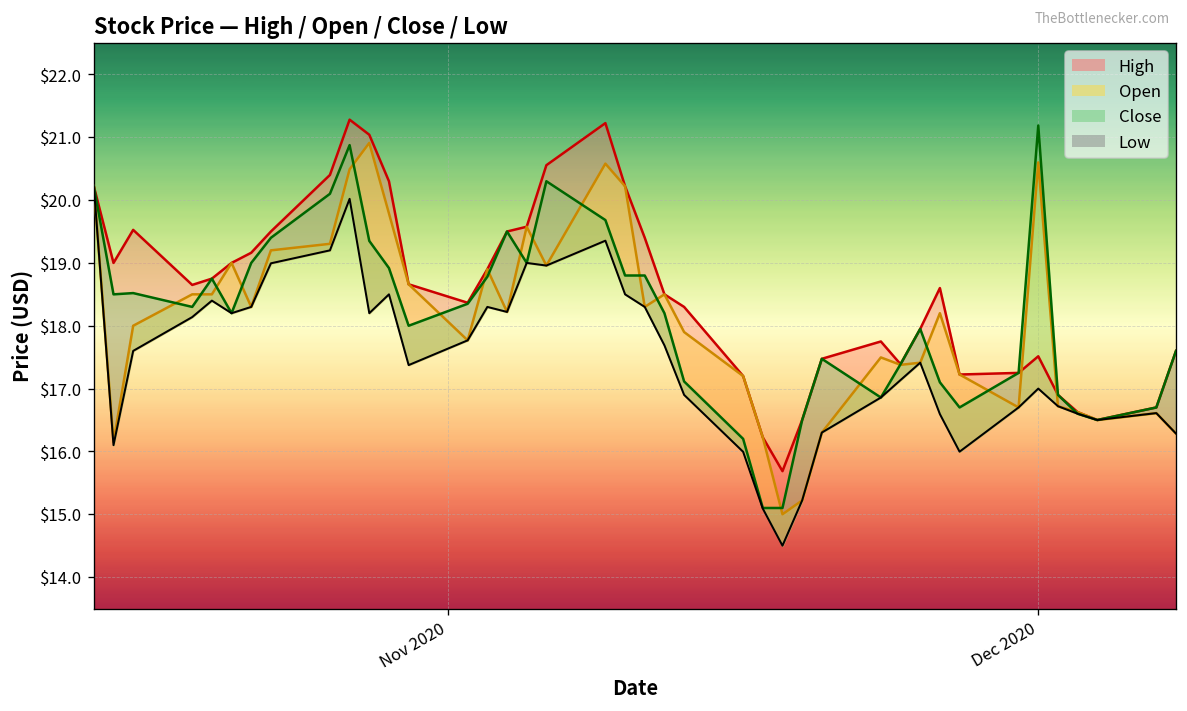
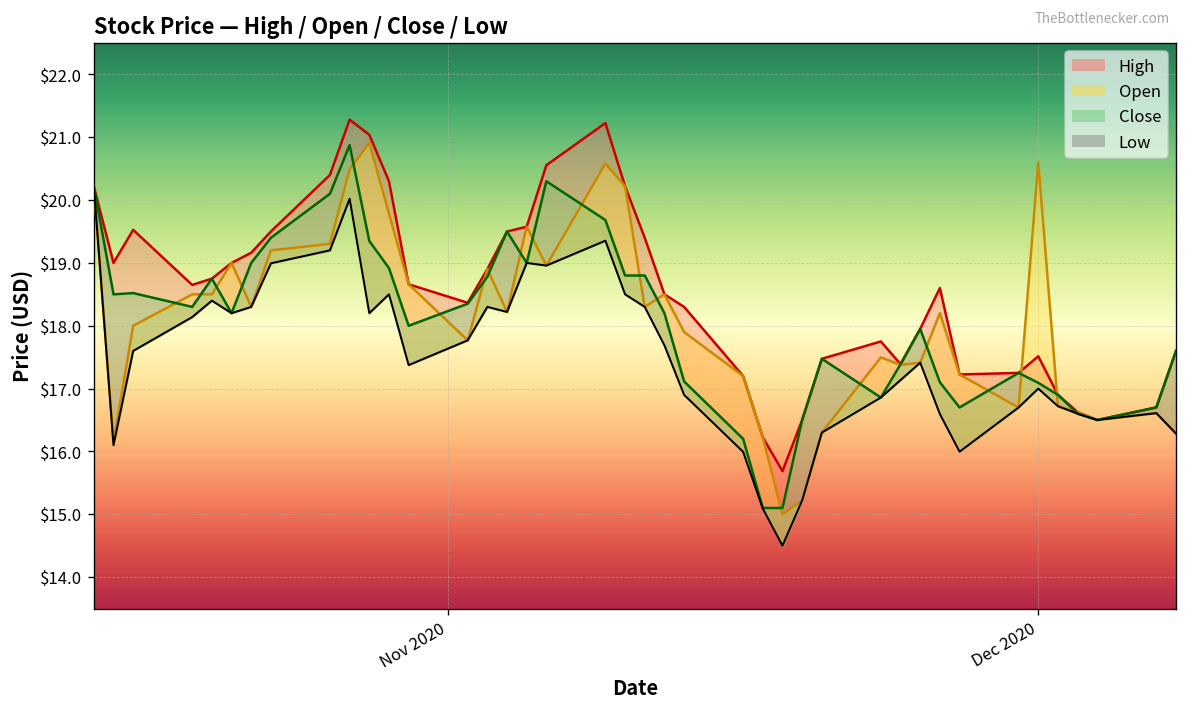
  {
    "High": {
      "Dec 2020": "$17.5"
    },
    "Open": {
      "Dec 2020": "$20.6"
    },
    "Close": {
-     "Dec 2020": "$21.2"
+     "Dec 2020": "$17.1"
    }
  }
